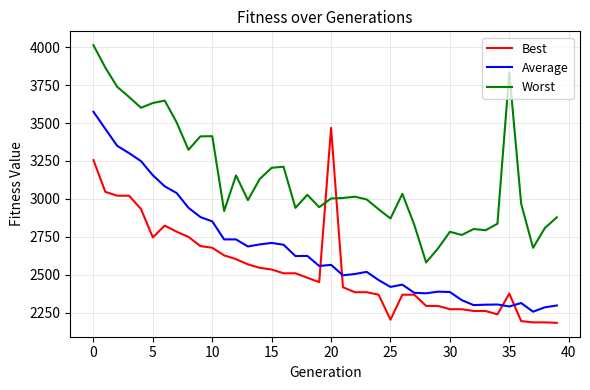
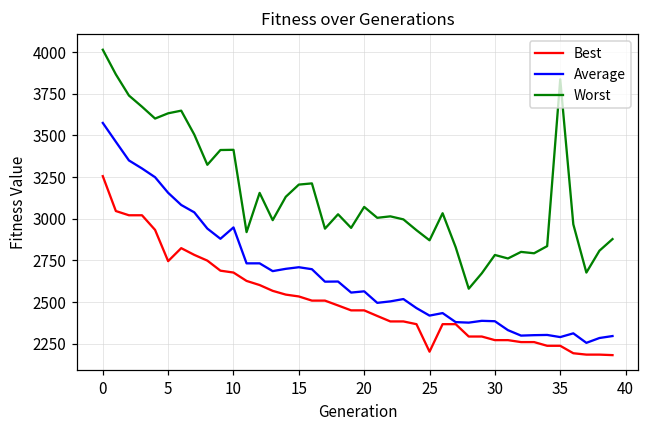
  {
    "Best": {
      "0": 3260,
      "5": 2750,
      "10": 2680,
      "15": 2530,
-     "20": 3470,
+     "20": 2450,
      "25": 2200,
      "30": 2270,
-     "35": 2370
+     "35": 2240
    },
    "Average": {
      "0": 3570,
      "5": 3160,
-     "10": 2850,
+     "10": 2950,
      "15": 2710,
      "20": 2560,
      "25": 2420,
      "30": 2390,
      "35": 2290
    },
    "Worst": {
      "0": 4010,
      "5": 3630,
      "10": 3410,
      "15": 3210,
-     "20": 3000,
+     "20": 3070,
      "25": 2870,
      "30": 2780
    }
  }
